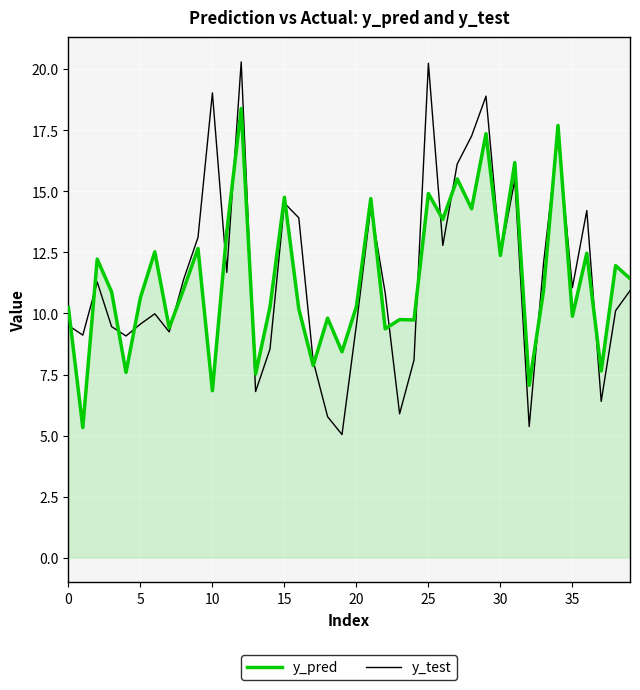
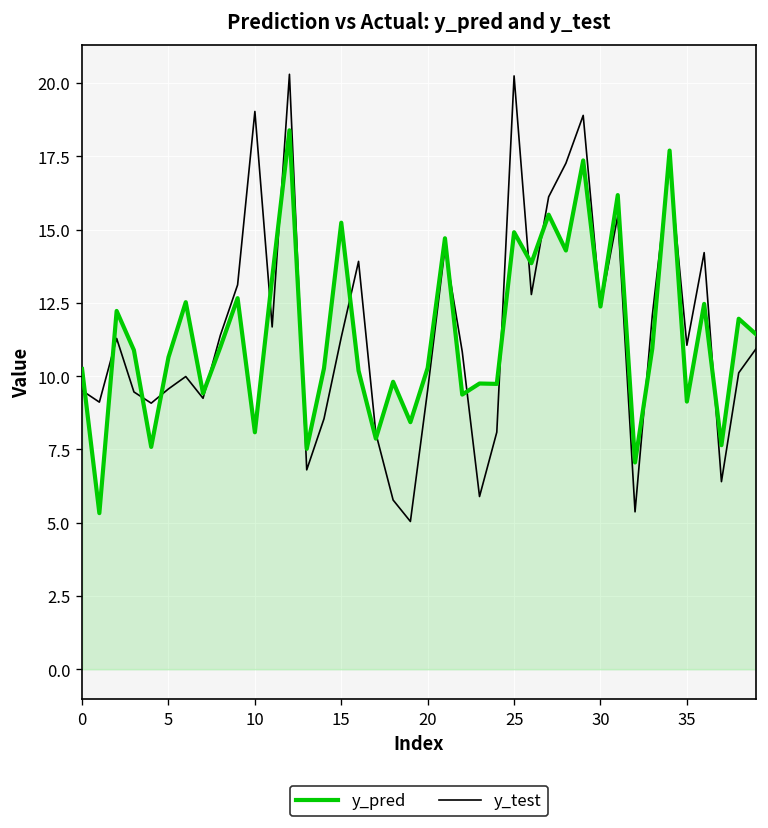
  {
    "y_pred": {
      "0": 10.2,
      "5": 10.6,
-     "10": 6.8,
-     "15": 14.8,
+     "10": 8.1,
+     "15": 15.2,
      "20": 10.3,
      "25": 14.9,
-     "35": 9.9
+     "35": 9.1
    },
    "y_test": {
      "0": 9.5,
      "5": 9.6,
      "10": 19.0,
-     "15": 14.5,
+     "15": 11.3,
      "20": 9.5,
      "25": 20.2,
      "35": 11.1
    }
  }
